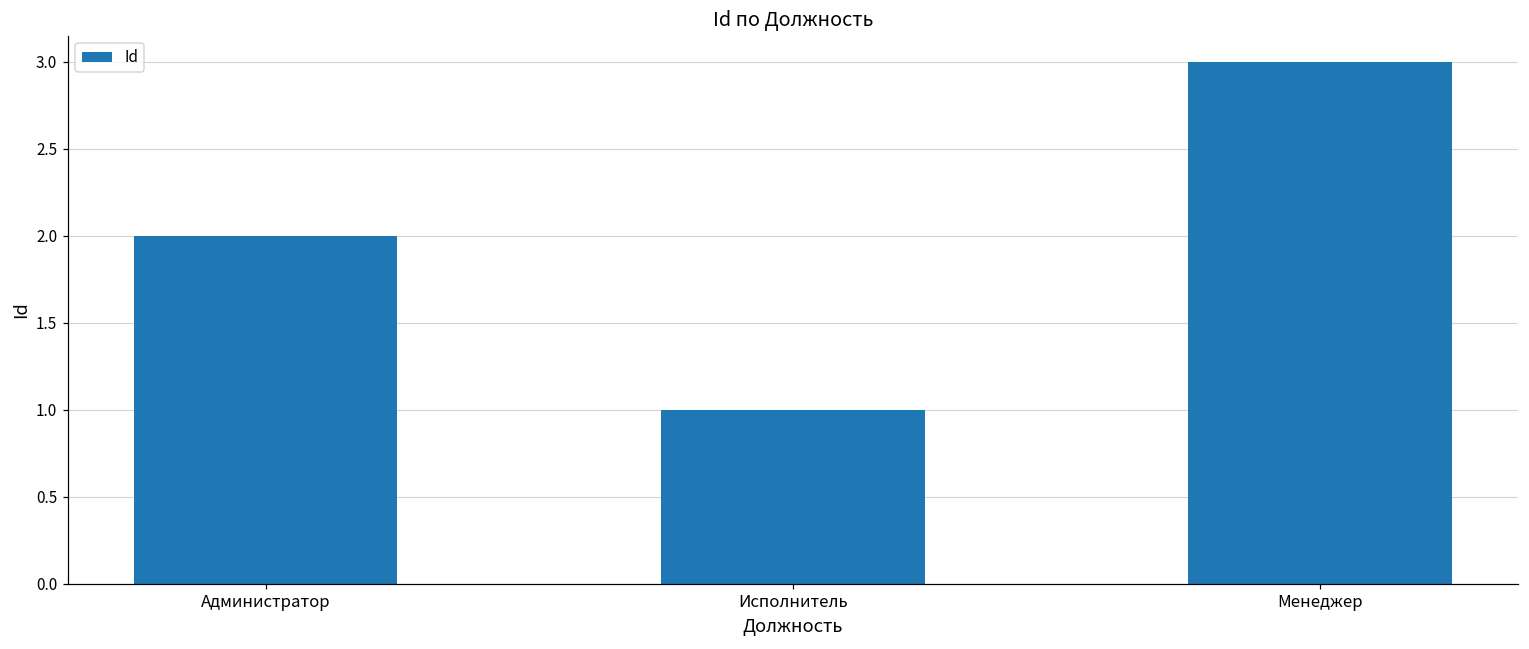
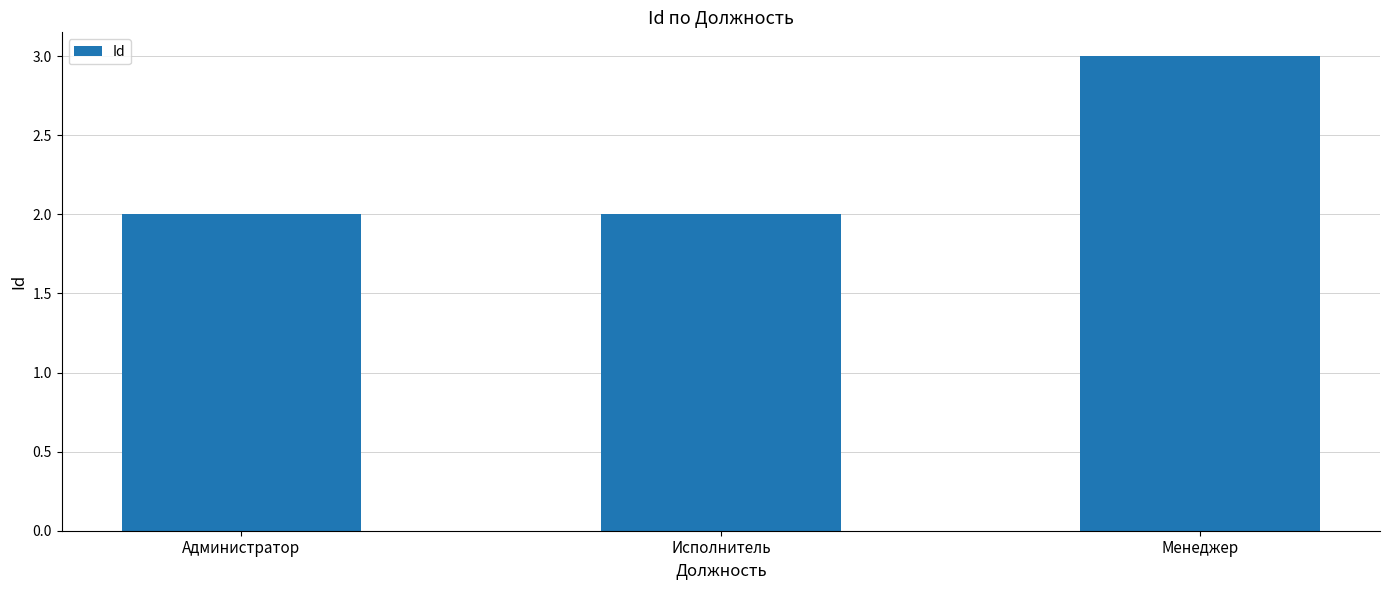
  {
    "Администратор": 2,
-   "Исполнитель": 1,
+   "Исполнитель": 2,
    "Менеджер": 3
  }
